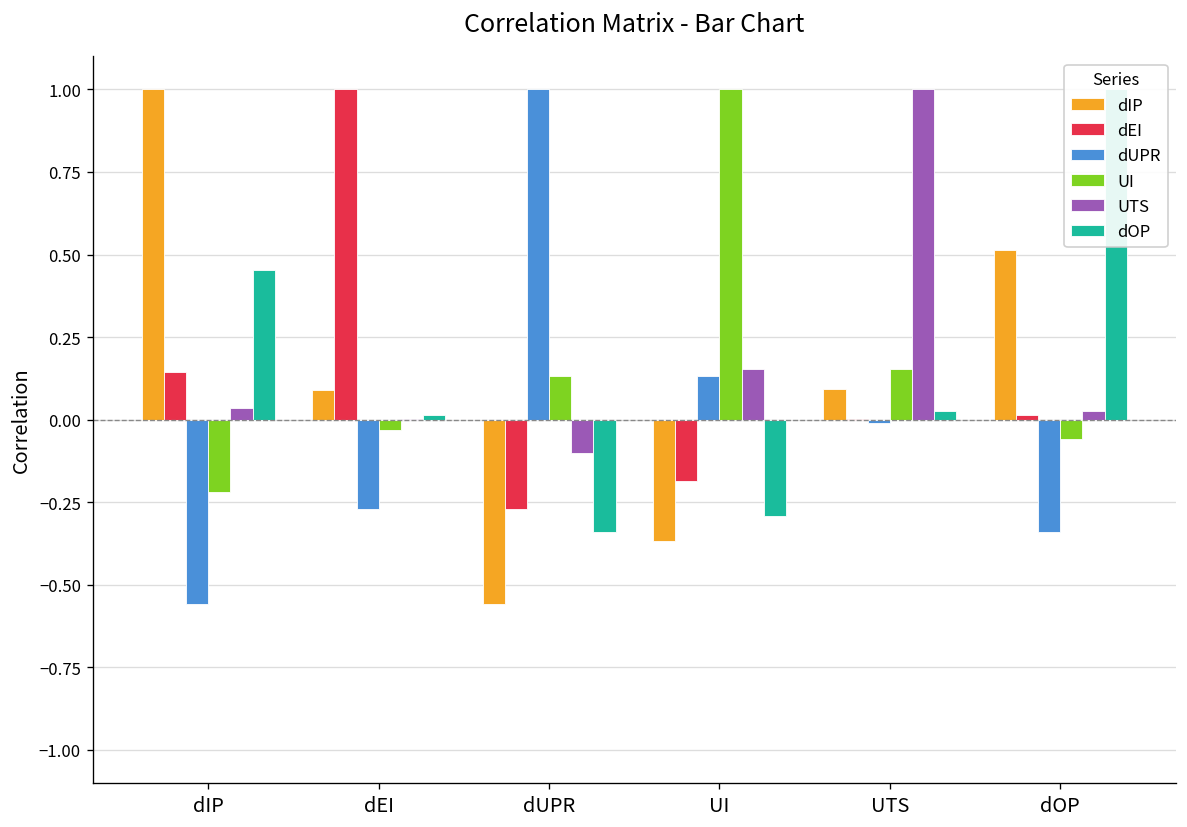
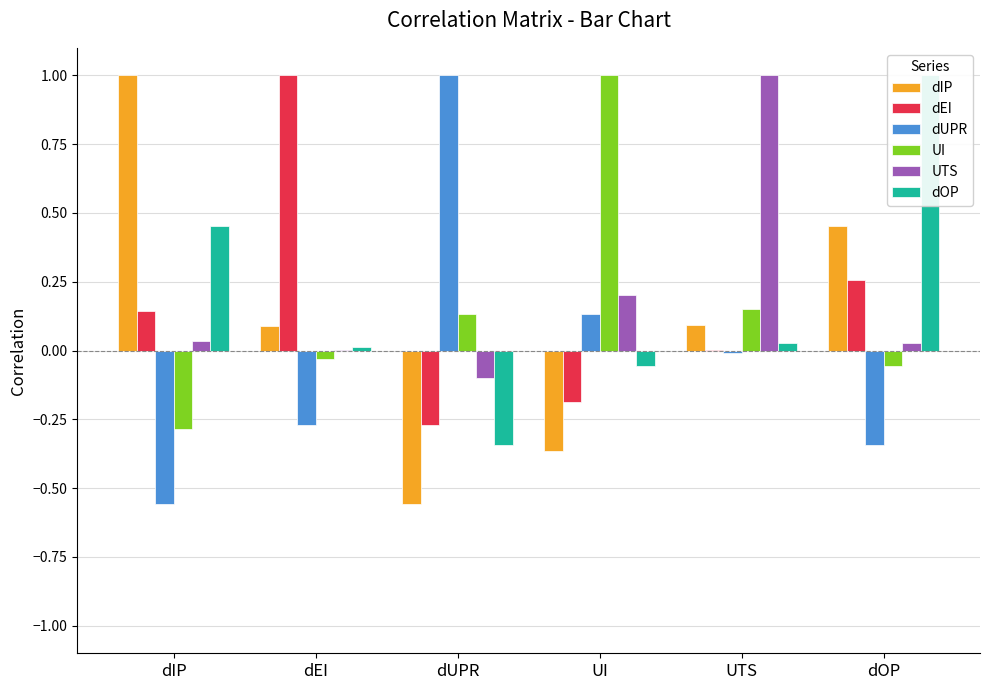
  {
    "dIP": {
      "dIP": 1.00,
      "dEI": 0.09,
      "dUPR": -0.56,
      "UI": -0.37,
      "UTS": 0.09,
-     "dOP": 0.51
+     "dOP": 0.45
    },
    "dEI": {
      "dIP": 0.14,
      "dEI": 1.00,
      "dUPR": -0.27,
      "UI": -0.19,
-     "dOP": 0.01
+     "dOP": 0.26
    },
    "dUPR": {
      "dIP": -0.56,
      "dEI": -0.27,
      "dUPR": 1.00,
      "UI": 0.13,
      "dOP": -0.34
    },
    "UI": {
-     "dIP": -0.22,
+     "dIP": -0.29,
      "dEI": -0.03,
      "dUPR": 0.13,
      "UI": 1.00,
      "UTS": 0.15,
      "dOP": -0.06
    },
    "UTS": {
      "dIP": 0.03,
      "dUPR": -0.10,
-     "UI": 0.15,
+     "UI": 0.20,
      "UTS": 1.00,
      "dOP": 0.03
    },
    "dOP": {
      "dIP": 0.45,
      "dEI": 0.01,
      "dUPR": -0.34,
-     "UI": -0.29,
+     "UI": -0.06,
      "UTS": 0.03
    }
  }
